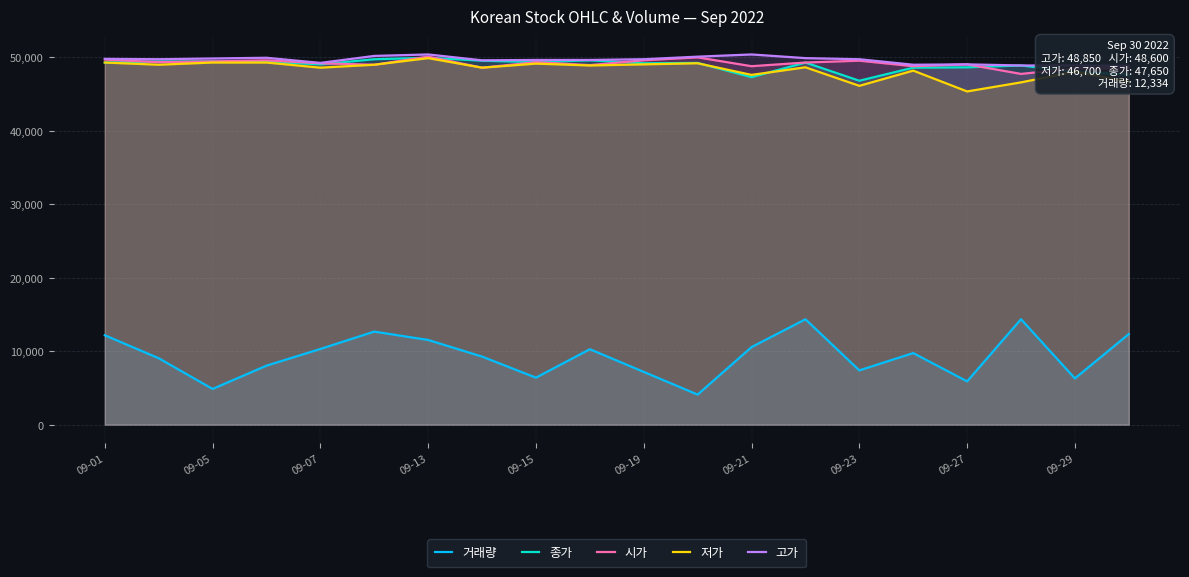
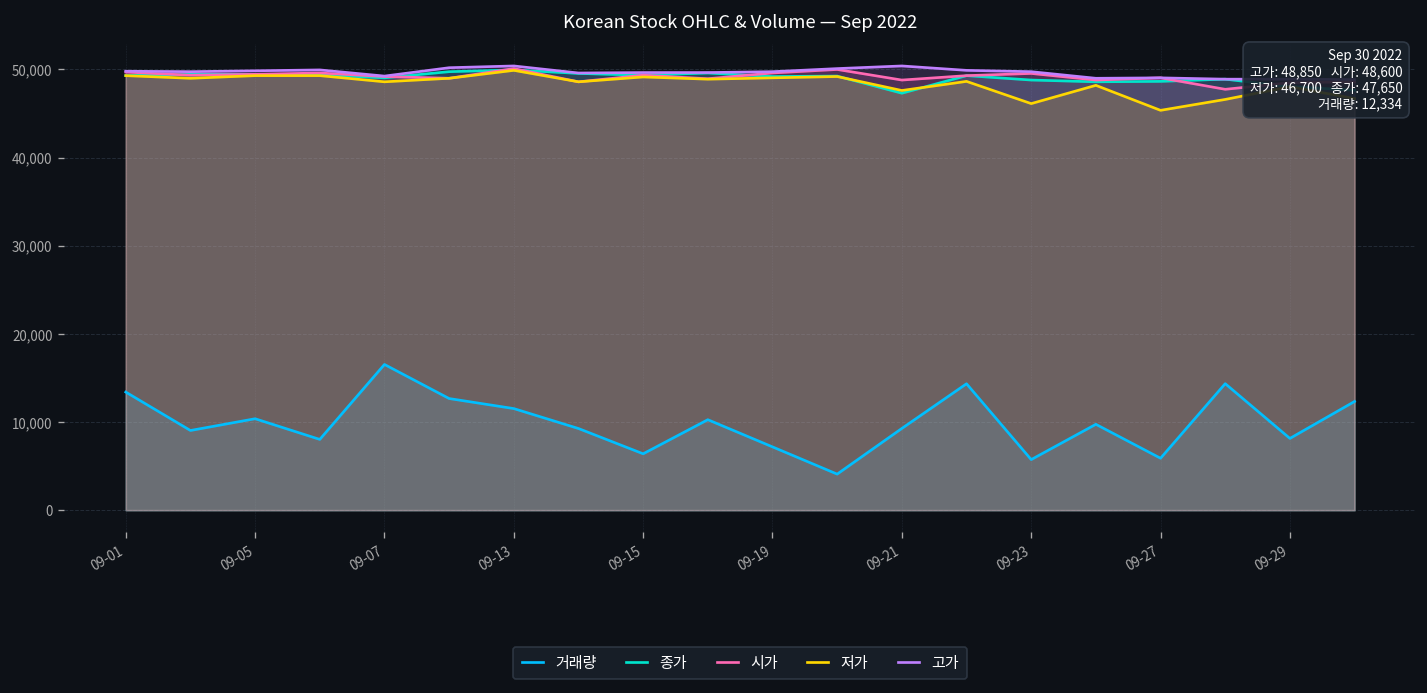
  {
    "거래량": {
-     "09-01": "12,000",
-     "09-05": "5,000",
-     "09-07": "10,000",
+     "09-01": "13,000",
+     "09-05": "10,000",
+     "09-07": "17,000",
      "09-13": "12,000",
      "09-15": "6,000",
      "09-19": "7,000",
-     "09-21": "11,000",
-     "09-23": "7,000",
+     "09-21": "9,000",
+     "09-23": "6,000",
      "09-27": "6,000",
-     "09-29": "6,000"
+     "09-29": "8,000"
    },
    "종가": {
-     "09-23": "47,000",
+     "09-23": "49,000",
      "09-27": "49,000"
    },
    "시가": {
      "09-21": "49,000"
    },
    "저가": {
      "09-07": "49,000",
      "09-23": "46,000",
      "09-27": "45,000"
    },
    "고가": {
      "09-05": "50,000",
      "09-21": "50,000"
    }
  }
